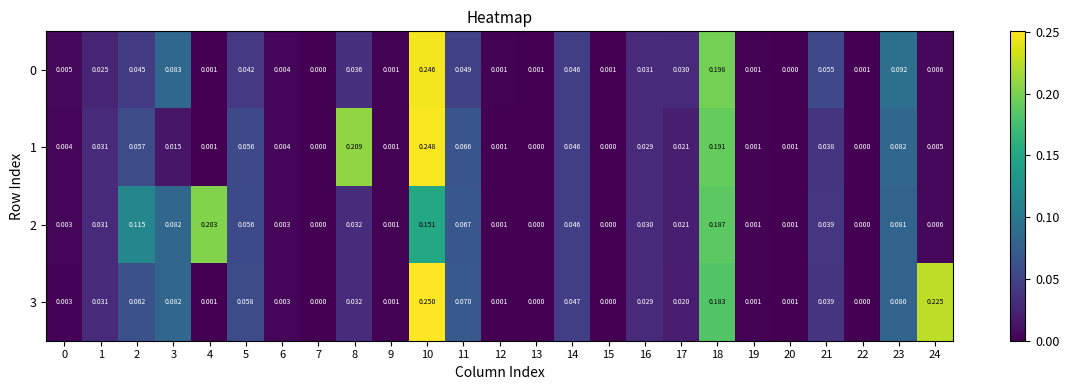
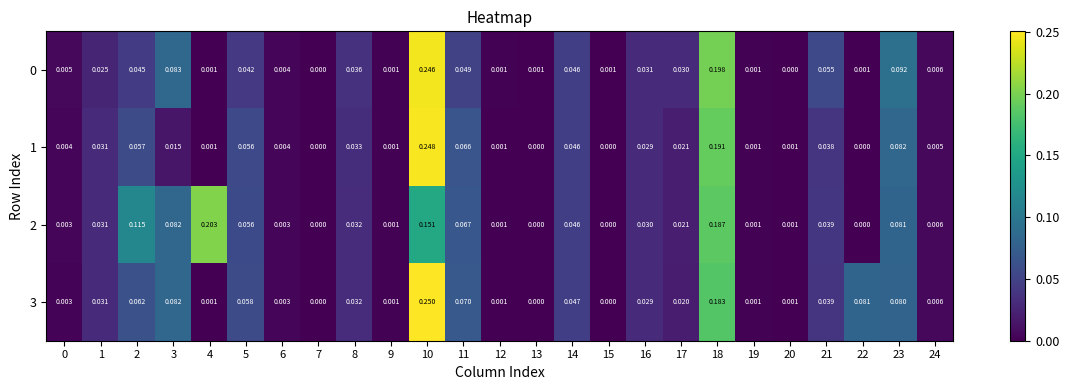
  {
    "0": {
      "0": 0.005,
      "1": 0.025,
      "2": 0.045,
      "3": 0.083,
      "4": 0.001,
      "5": 0.042,
      "6": 0.004,
      "7": 0.000,
      "8": 0.036,
      "9": 0.001,
      "10": 0.246,
      "11": 0.049,
      "12": 0.001,
      "13": 0.001,
      "14": 0.046,
      "15": 0.001,
      "16": 0.031,
      "17": 0.030,
      "18": 0.198,
      "19": 0.001,
      "20": 0.000,
      "21": 0.055,
      "22": 0.001,
      "23": 0.092,
      "24": 0.006
    },
    "1": {
      "0": 0.004,
      "1": 0.031,
      "2": 0.057,
      "3": 0.015,
      "4": 0.001,
      "5": 0.056,
      "6": 0.004,
      "7": 0.000,
-     "8": 0.209,
+     "8": 0.033,
      "9": 0.001,
      "10": 0.248,
      "11": 0.066,
      "12": 0.001,
      "13": 0.000,
      "14": 0.046,
      "15": 0.000,
      "16": 0.029,
      "17": 0.021,
      "18": 0.191,
      "19": 0.001,
      "20": 0.001,
      "21": 0.038,
      "22": 0.000,
      "23": 0.082,
      "24": 0.005
    },
    "2": {
      "0": 0.003,
      "1": 0.031,
      "2": 0.115,
      "3": 0.082,
      "4": 0.203,
      "5": 0.056,
      "6": 0.003,
      "7": 0.000,
      "8": 0.032,
      "9": 0.001,
      "10": 0.151,
      "11": 0.067,
      "12": 0.001,
      "13": 0.000,
      "14": 0.046,
      "15": 0.000,
      "16": 0.030,
      "17": 0.021,
      "18": 0.187,
      "19": 0.001,
      "20": 0.001,
      "21": 0.039,
      "22": 0.000,
      "23": 0.081,
      "24": 0.006
    },
    "3": {
      "0": 0.003,
      "1": 0.031,
      "2": 0.062,
      "3": 0.082,
      "4": 0.001,
      "5": 0.058,
      "6": 0.003,
      "7": 0.000,
      "8": 0.032,
      "9": 0.001,
      "10": 0.250,
      "11": 0.070,
      "12": 0.001,
      "13": 0.000,
      "14": 0.047,
      "15": 0.000,
      "16": 0.029,
      "17": 0.020,
      "18": 0.183,
      "19": 0.001,
      "20": 0.001,
      "21": 0.039,
-     "22": 0.000,
+     "22": 0.081,
      "23": 0.080,
-     "24": 0.225
+     "24": 0.006
    }
  }
